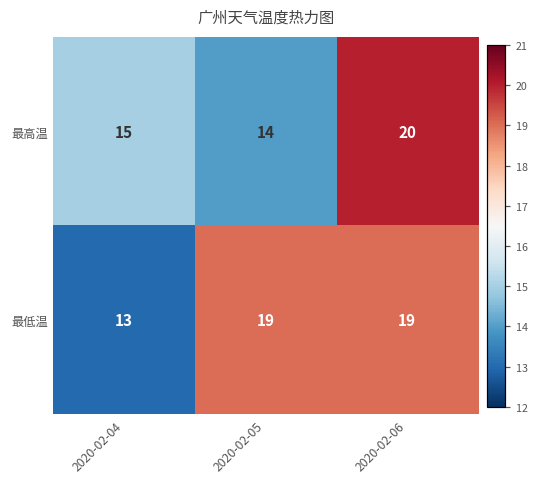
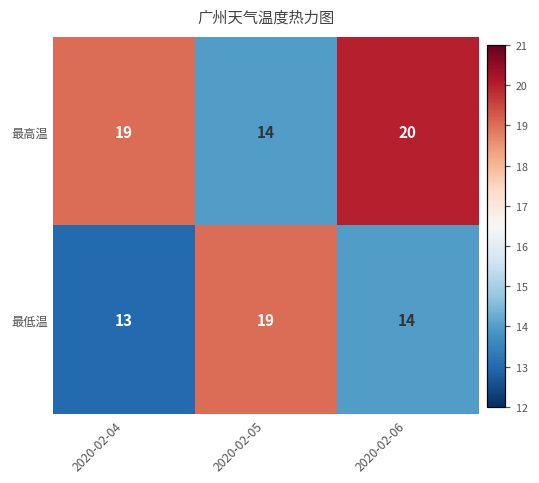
  {
    "最高温": {
-     "2020-02-04": 15,
+     "2020-02-04": 19,
      "2020-02-05": 14,
      "2020-02-06": 20
    },
    "最低温": {
      "2020-02-04": 13,
      "2020-02-05": 19,
-     "2020-02-06": 19
+     "2020-02-06": 14
    }
  }
